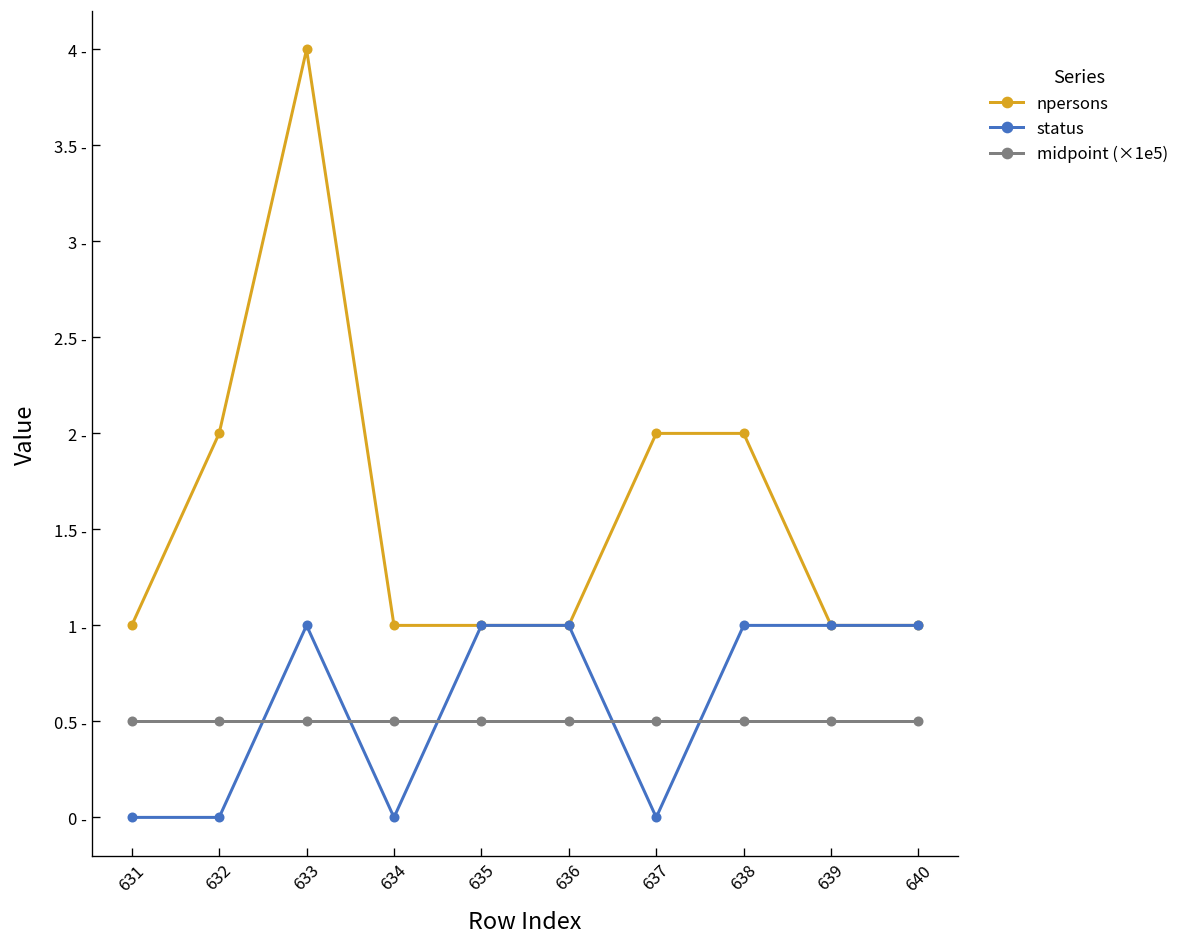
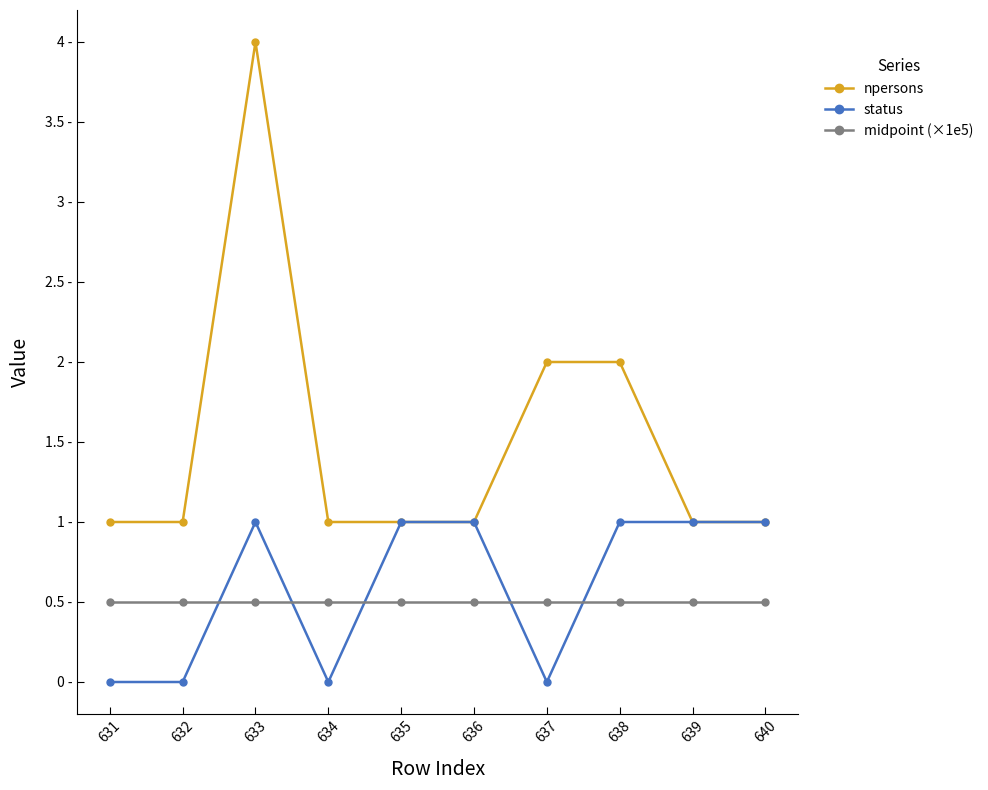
  {
    "npersons": {
      "631": "1 -",
-     "632": "2 -",
+     "632": "1 -",
      "633": "4 -",
      "634": "1 -",
      "637": "2 -",
      "638": "2 -"
    },
    "status": {
      "631": "0 -",
      "632": "0 -",
      "633": "1 -",
      "634": "0 -",
      "637": "0 -",
      "638": "1 -"
    },
    "midpoint (×1e5)": {
      "631": "0.50 -",
      "632": "0.50 -",
      "633": "0.50 -",
      "634": "0.50 -",
      "635": "0.50 -",
      "636": "0.50 -",
      "637": "0.50 -",
      "638": "0.50 -",
      "639": "0.50 -",
      "640": "0.50 -"
    }
  }
